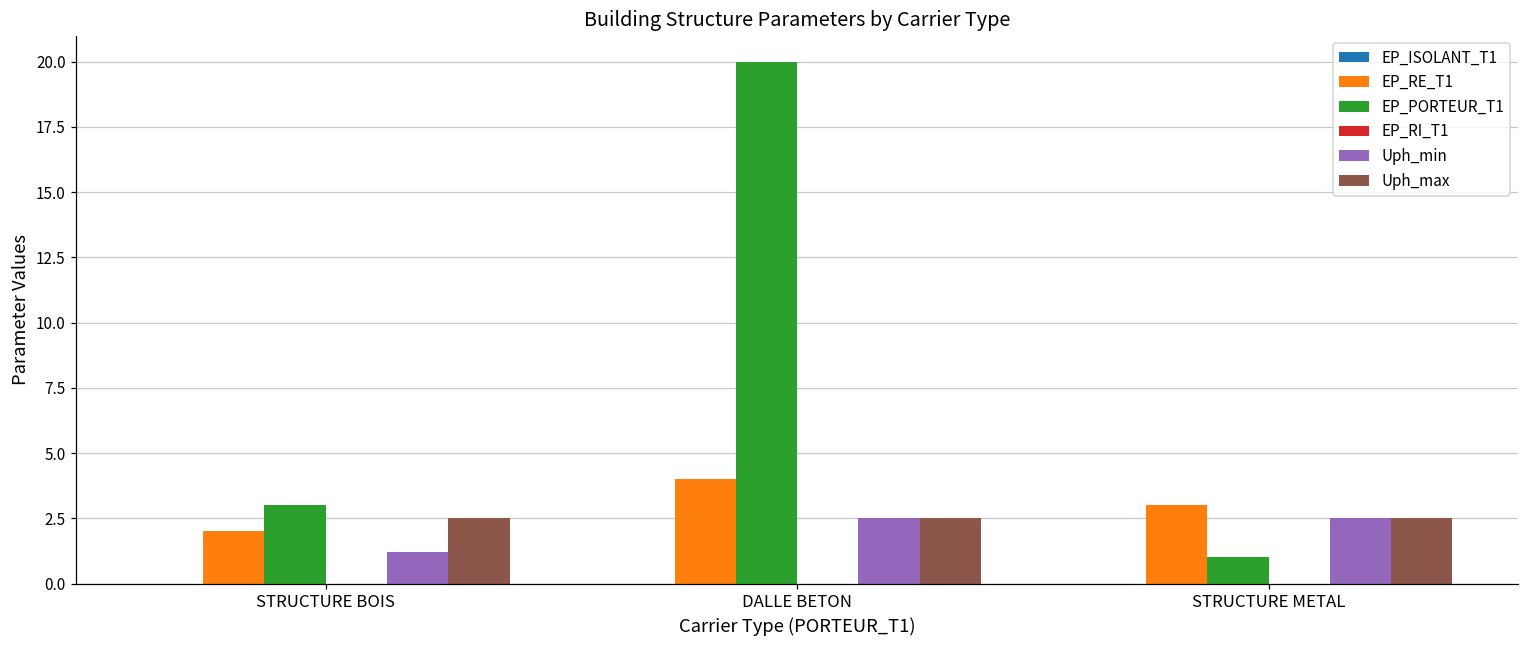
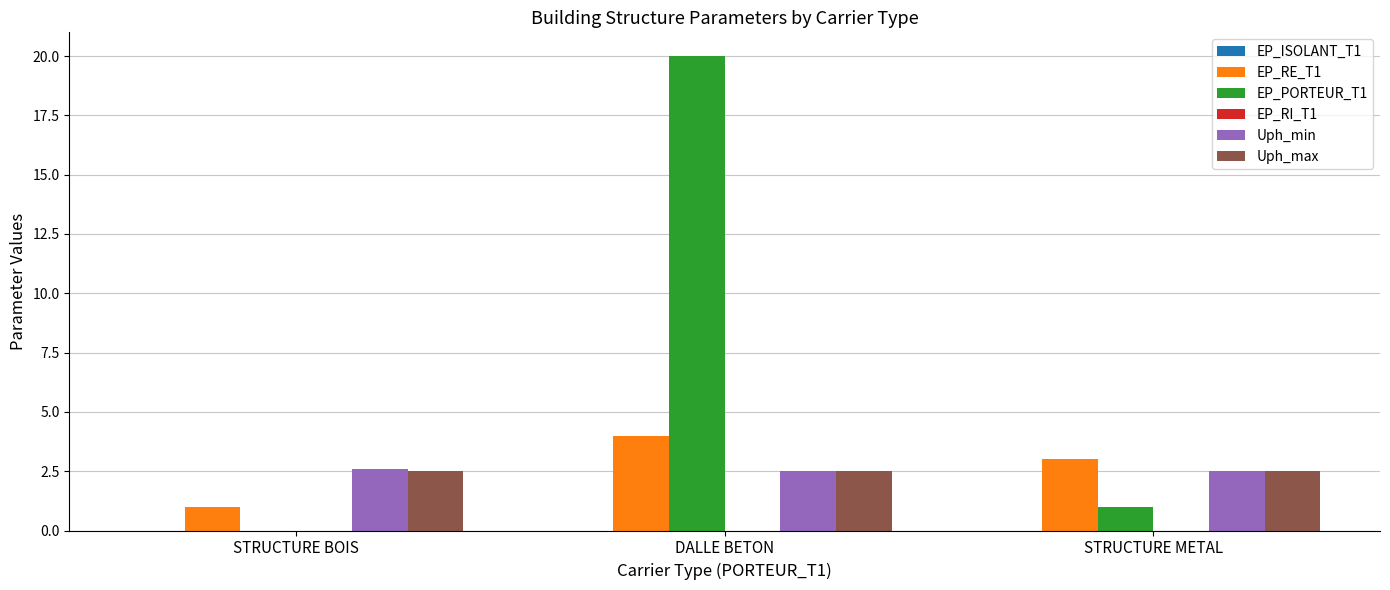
  {
    "EP_ISOLANT_T1": {
      "STRUCTURE BOIS": 0.0,
      "DALLE BETON": 0.0,
      "STRUCTURE METAL": 0.0
    },
    "EP_RE_T1": {
-     "STRUCTURE BOIS": 2,
+     "STRUCTURE BOIS": 1,
      "DALLE BETON": 4,
      "STRUCTURE METAL": 3
    },
    "EP_PORTEUR_T1": {
-     "STRUCTURE BOIS": 3,
+     "STRUCTURE BOIS": 0,
      "DALLE BETON": 20,
      "STRUCTURE METAL": 1
    },
    "EP_RI_T1": {
      "STRUCTURE BOIS": 0.0,
      "DALLE BETON": 0.0,
      "STRUCTURE METAL": 0.0
    },
    "Uph_min": {
-     "STRUCTURE BOIS": 1.2,
+     "STRUCTURE BOIS": 2.6,
      "DALLE BETON": 2.5,
      "STRUCTURE METAL": 2.5
    },
    "Uph_max": {
      "STRUCTURE BOIS": 2.5,
      "DALLE BETON": 2.5,
      "STRUCTURE METAL": 2.5
    }
  }
